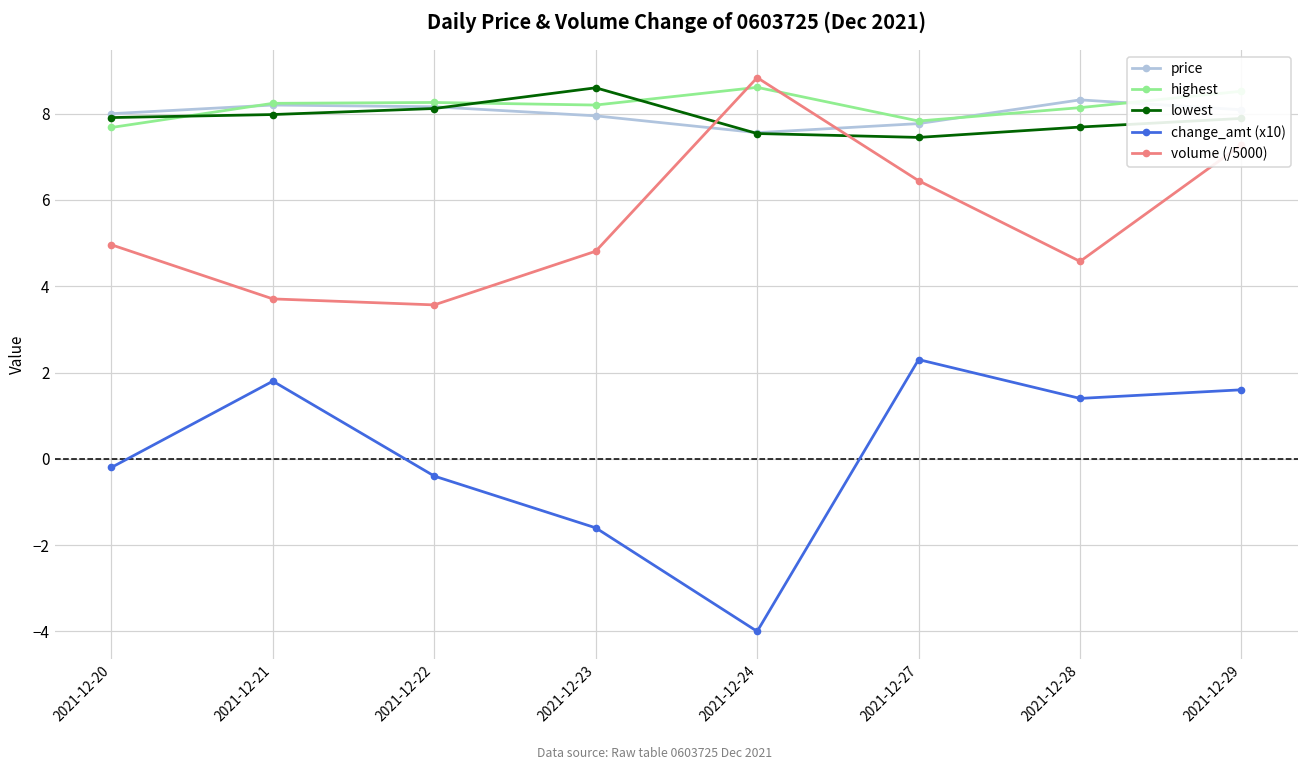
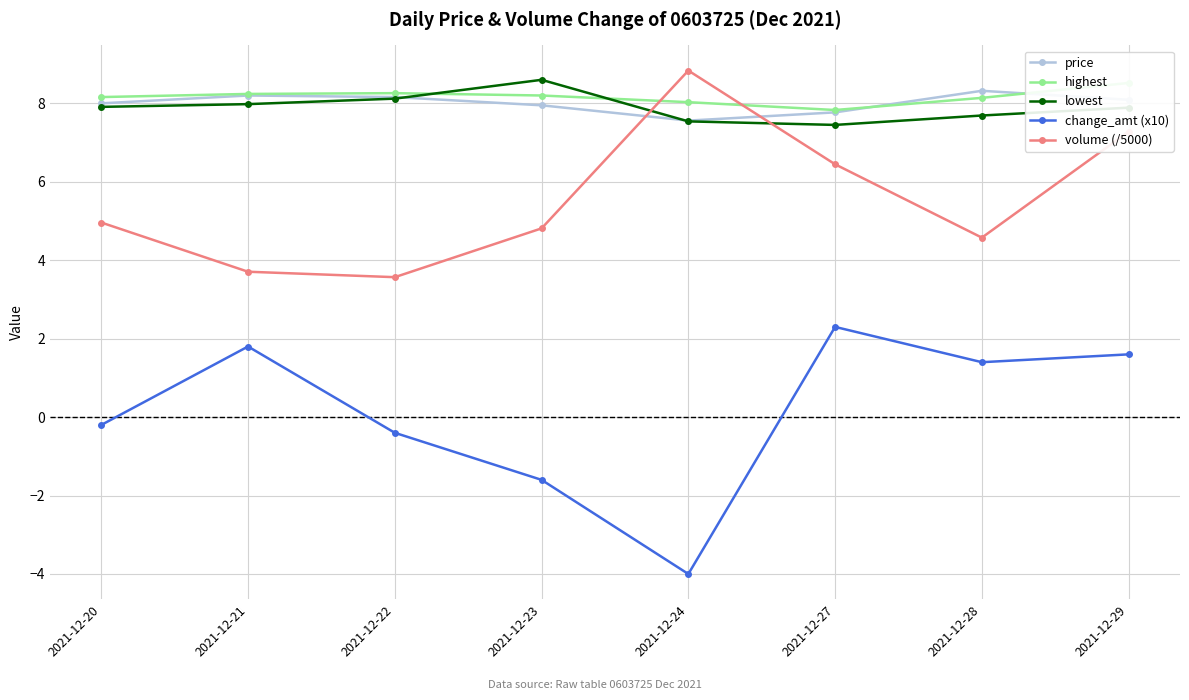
  {
    "price": {
      "2021-12-20": 8.0,
      "2021-12-23": 8.0,
      "2021-12-28": 8.3
    },
    "highest": {
-     "2021-12-20": 7.7,
+     "2021-12-20": 8.2,
      "2021-12-22": 8.3,
      "2021-12-23": 8.2,
-     "2021-12-24": 8.6,
+     "2021-12-24": 8.0,
      "2021-12-28": 8.1
    },
    "lowest": {
      "2021-12-20": 7.9,
      "2021-12-21": 8.0,
      "2021-12-23": 8.6,
      "2021-12-27": 7.5,
      "2021-12-28": 7.7
    },
    "change_amt (x10)": {
      "2021-12-20": -0.2,
      "2021-12-21": 1.8,
      "2021-12-22": -0.4,
      "2021-12-23": -1.6,
      "2021-12-24": -4.0,
      "2021-12-27": 2.3,
      "2021-12-28": 1.4,
      "2021-12-29": 1.6
    },
    "volume (/5000)": {
      "2021-12-20": 5.0,
      "2021-12-21": 3.7,
      "2021-12-22": 3.6,
      "2021-12-23": 4.8,
      "2021-12-24": 8.8,
      "2021-12-27": 6.4,
      "2021-12-28": 4.6
    }
  }
